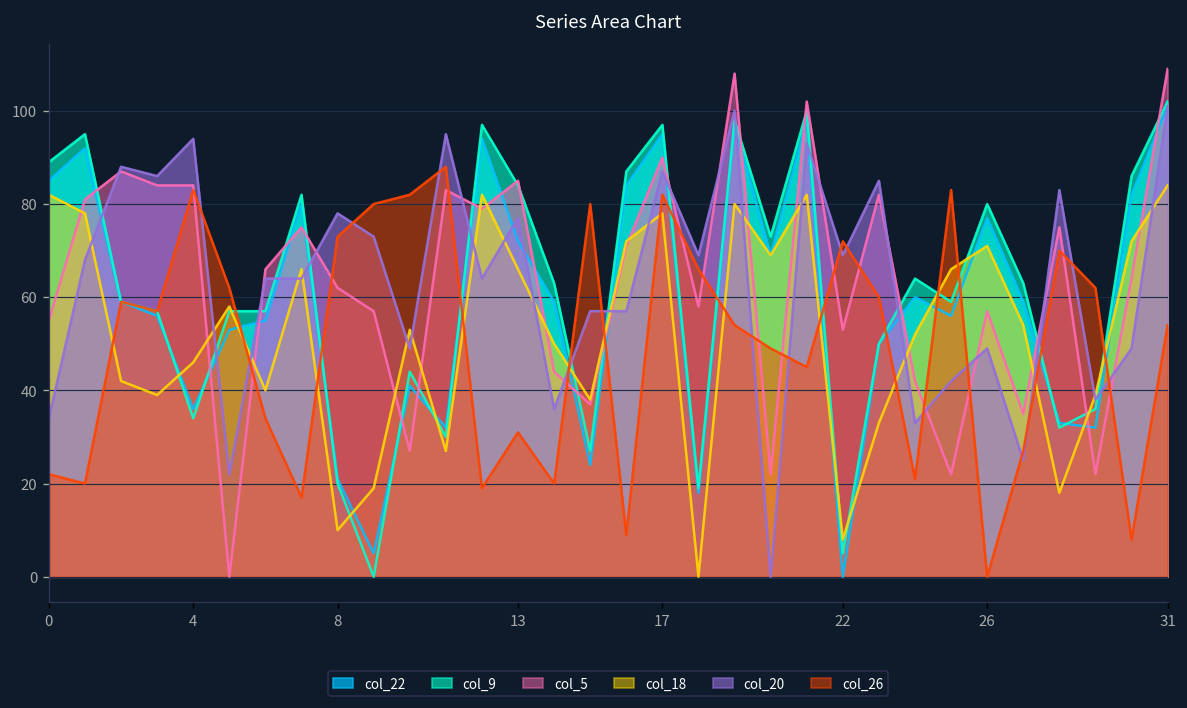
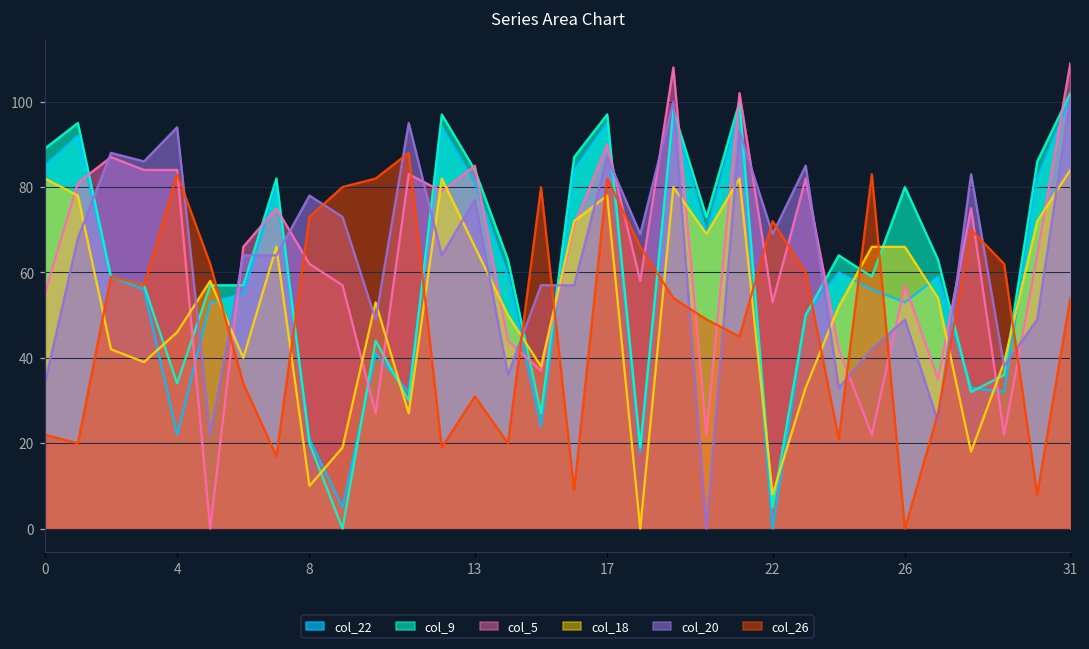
  {
    "col_22": {
      "0": 85,
-     "4": 36,
+     "4": 22,
      "8": 21,
-     "13": 72,
+     "13": 81,
      "17": 95,
      "22": 0,
-     "26": 77
+     "26": 53
    },
    "col_9": {
      "0": 89,
      "4": 34,
      "8": 20,
      "13": 84,
      "17": 97,
      "22": 5,
      "26": 80,
      "31": 102
    },
    "col_5": {
      "0": 55,
      "4": 84,
      "8": 62,
      "13": 85,
      "17": 90,
      "22": 53,
      "26": 57,
      "31": 109
    },
    "col_18": {
      "0": 82,
      "4": 46,
      "8": 10,
      "13": 66,
      "17": 78,
      "22": 8,
-     "26": 71,
+     "26": 66,
      "31": 84
    },
    "col_20": {
      "0": 34,
      "4": 94,
      "8": 78,
      "13": 77,
      "17": 87,
      "22": 69,
      "26": 49
    },
    "col_26": {
      "0": 22,
      "4": 83,
      "8": 73,
      "13": 31,
      "17": 82,
      "22": 72,
      "26": 0,
      "31": 54
    }
  }
